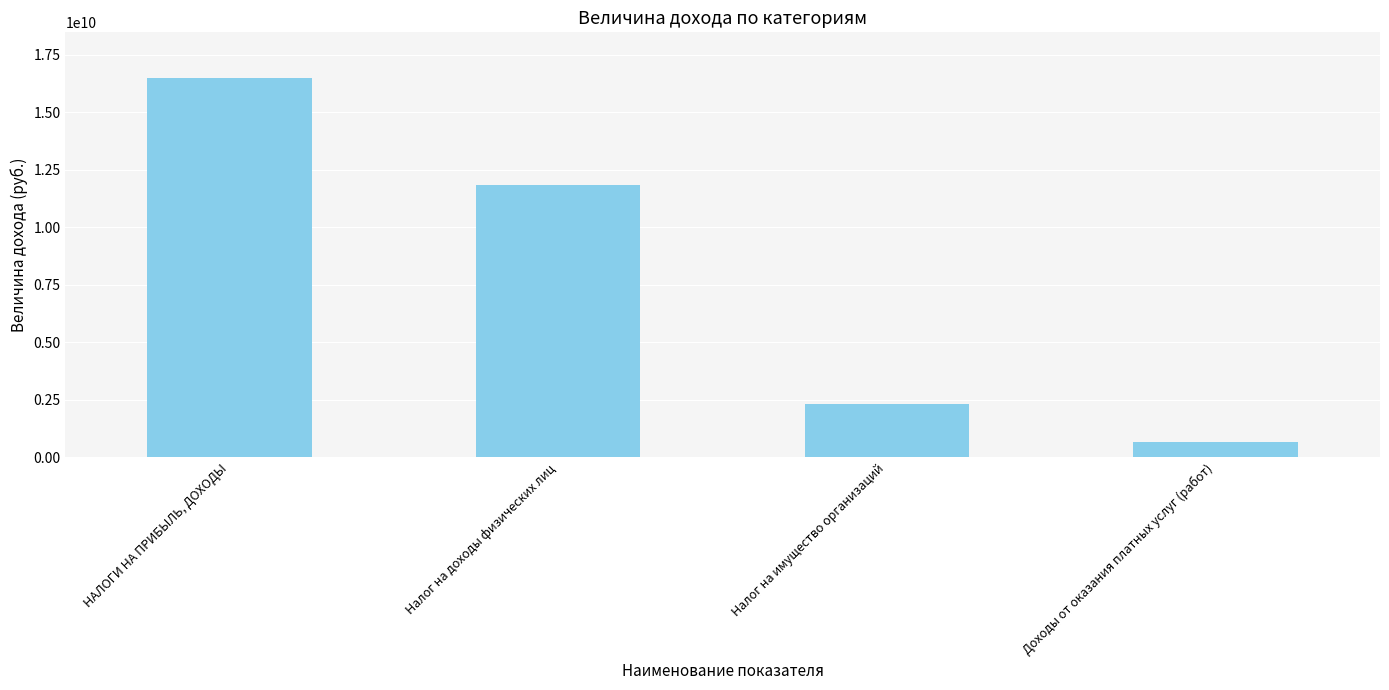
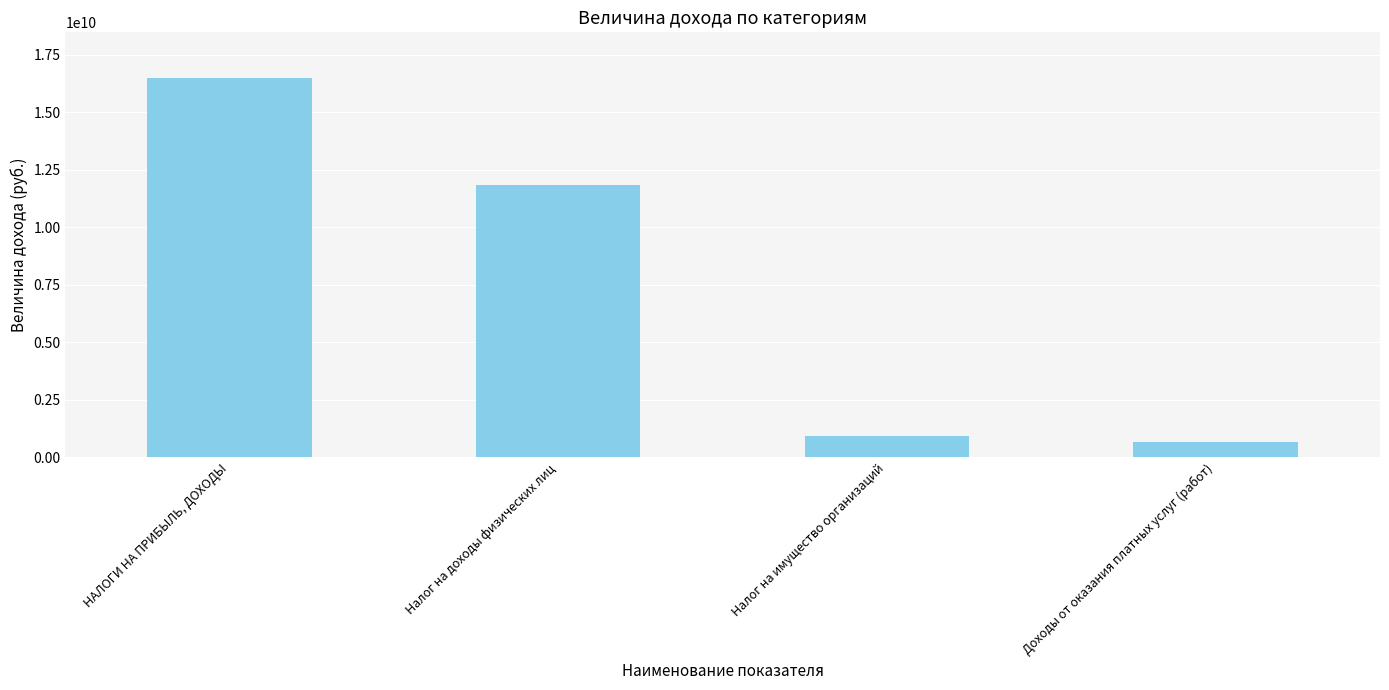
  {
    "НАЛОГИ НА ПРИБЫЛЬ, ДОХОДЫ": 16500000000,
    "Налог на доходы физических лиц": 11900000000,
-   "Налог на имущество организаций": 2300000000,
+   "Налог на имущество организаций": 900000000,
    "Доходы от оказания платных услуг (работ)": 700000000
  }
